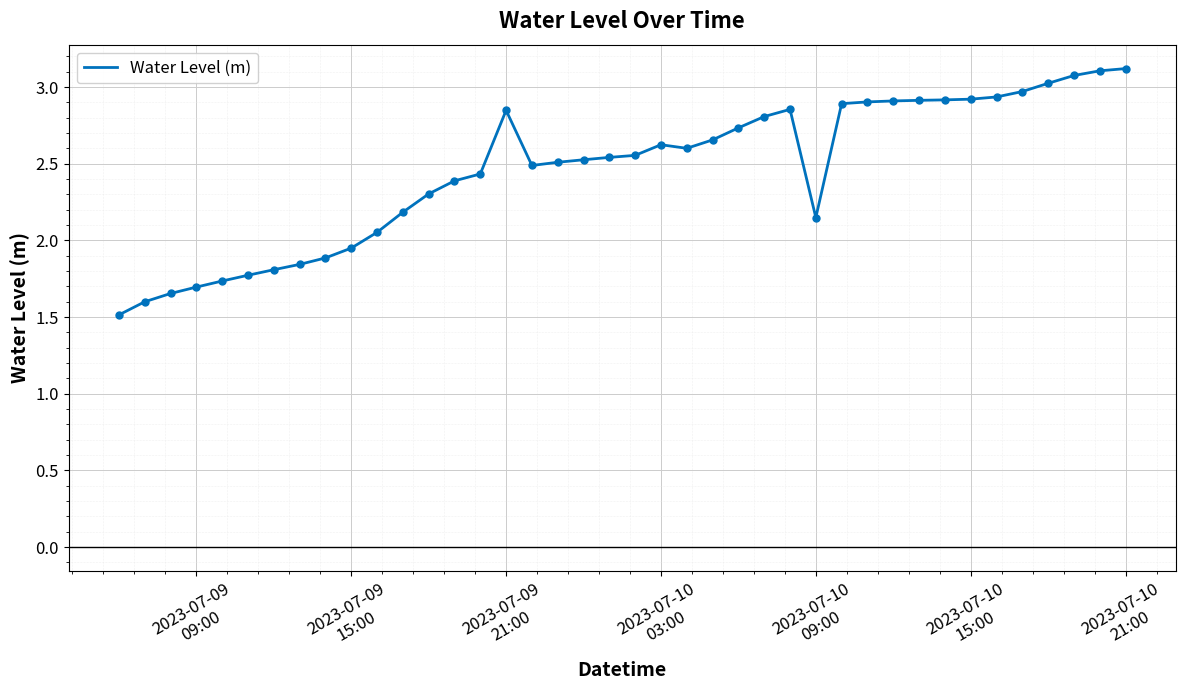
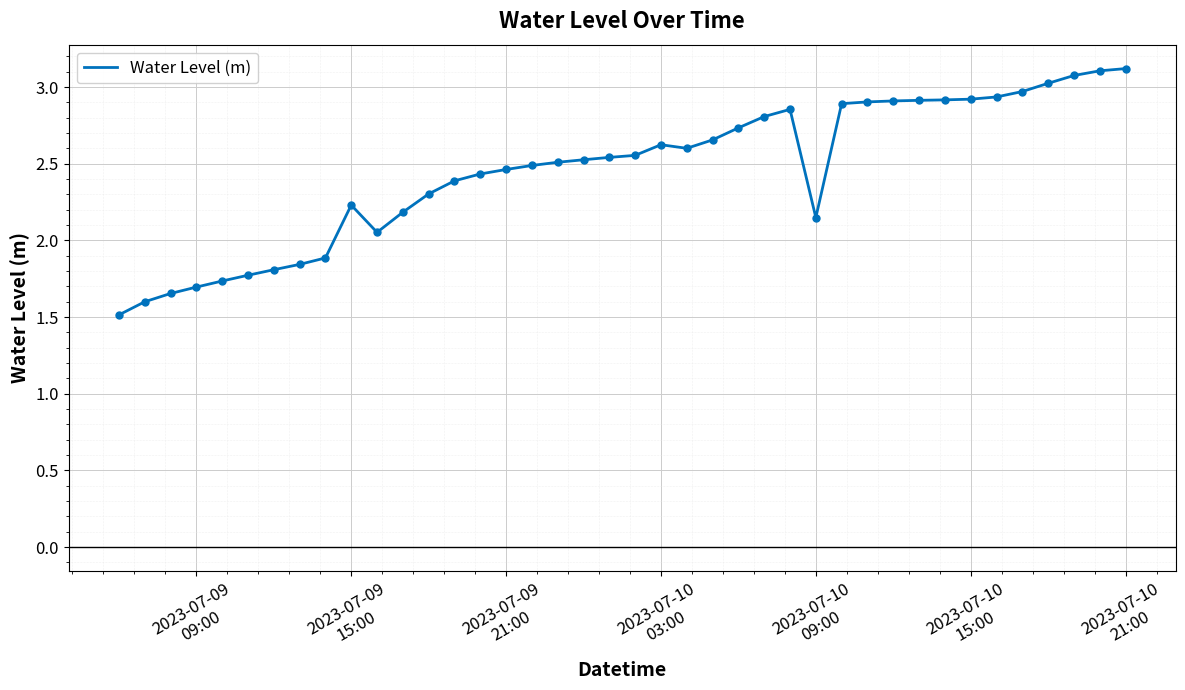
  {
    "2023-07-09 09:00": 1.70,
-   "2023-07-09 15:00": 1.95,
-   "2023-07-09 21:00": 2.85,
+   "2023-07-09 15:00": 2.23,
+   "2023-07-09 21:00": 2.46,
    "2023-07-10 03:00": 2.62,
    "2023-07-10 09:00": 2.15,
    "2023-07-10 15:00": 2.92,
    "2023-07-10 21:00": 3.12
  }
